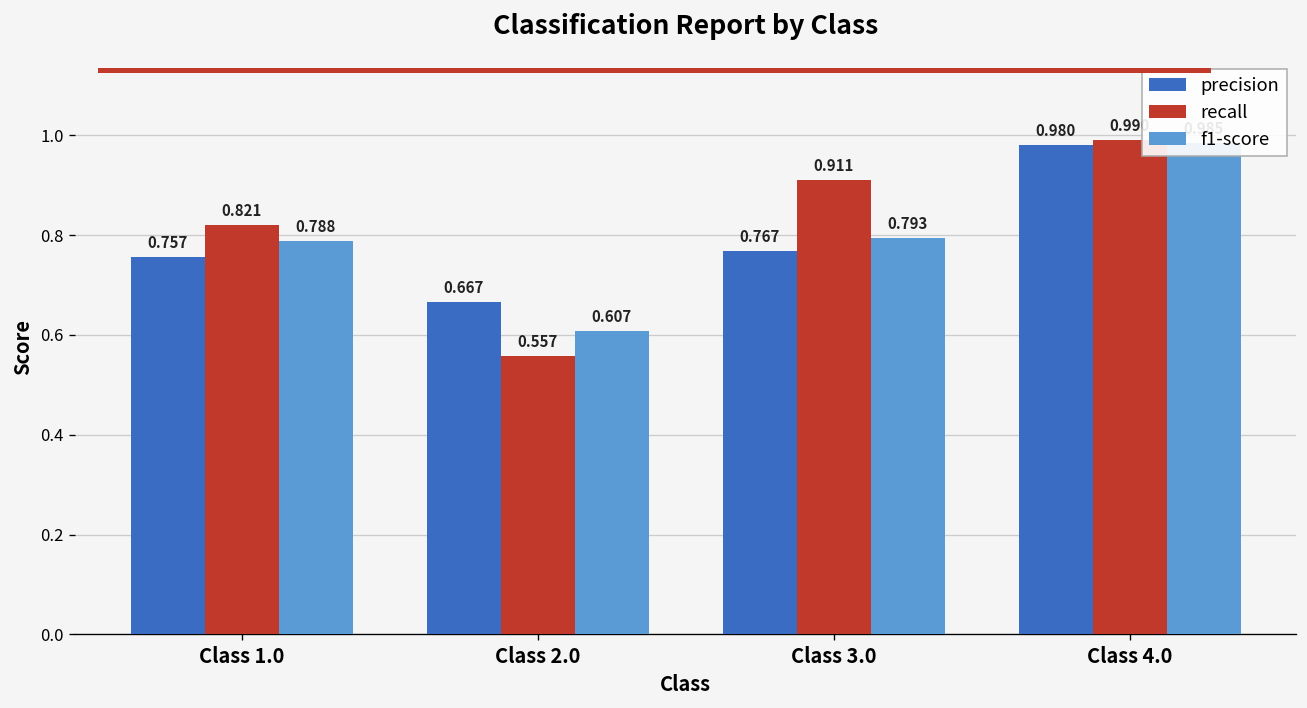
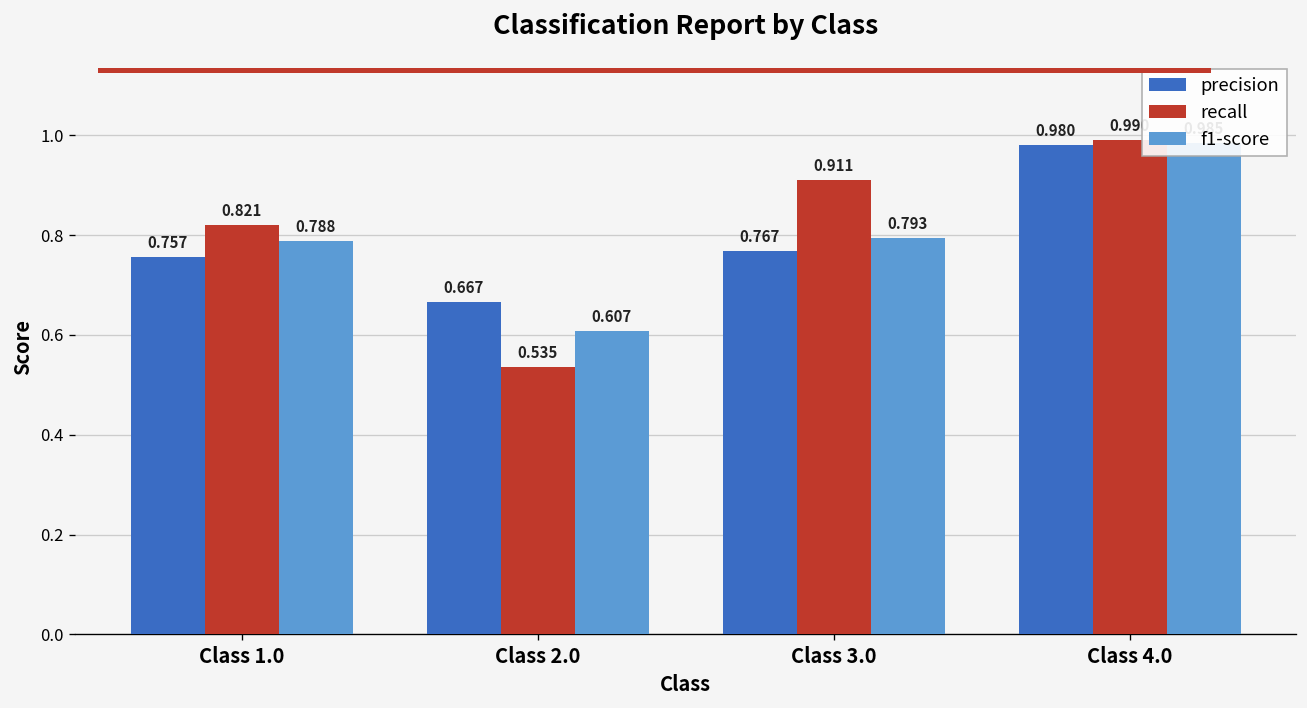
  {
    "recall": {
      "Class 1.0": 0.821,
-     "Class 2.0": 0.557,
+     "Class 2.0": 0.535,
      "Class 3.0": 0.911
    }
  }
